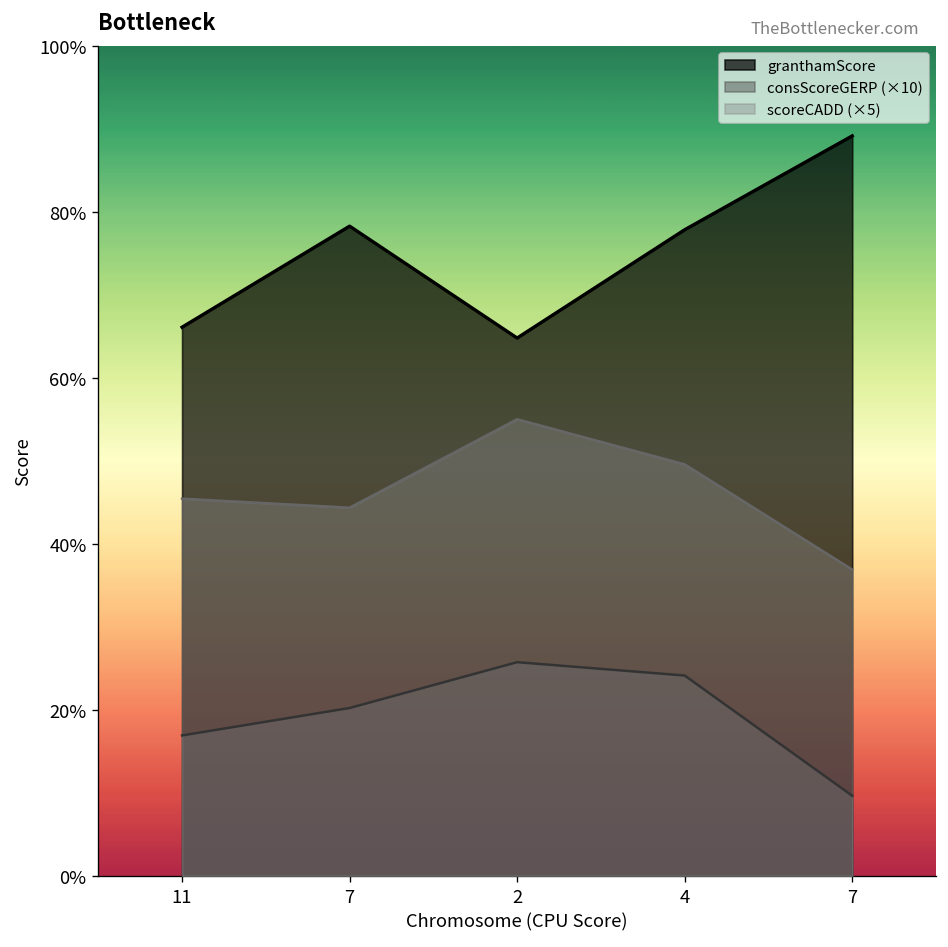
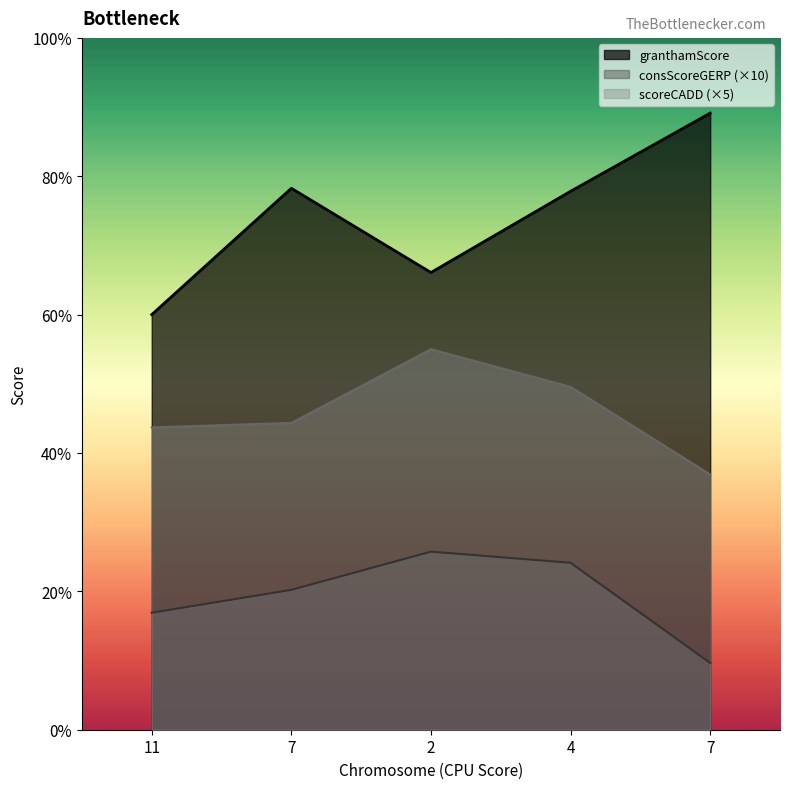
  {
    "granthamScore": {
-     "11": "66%",
-     "2": "65%",
+     "11": "60%",
+     "2": "66%",
      "4": "78%"
    },
    "consScoreGERP (×10)": {
      "11": "17%",
      "2": "26%",
      "4": "24%"
    },
    "scoreCADD (×5)": {
-     "11": "45%",
+     "11": "44%",
      "2": "55%",
      "4": "50%"
    }
  }
